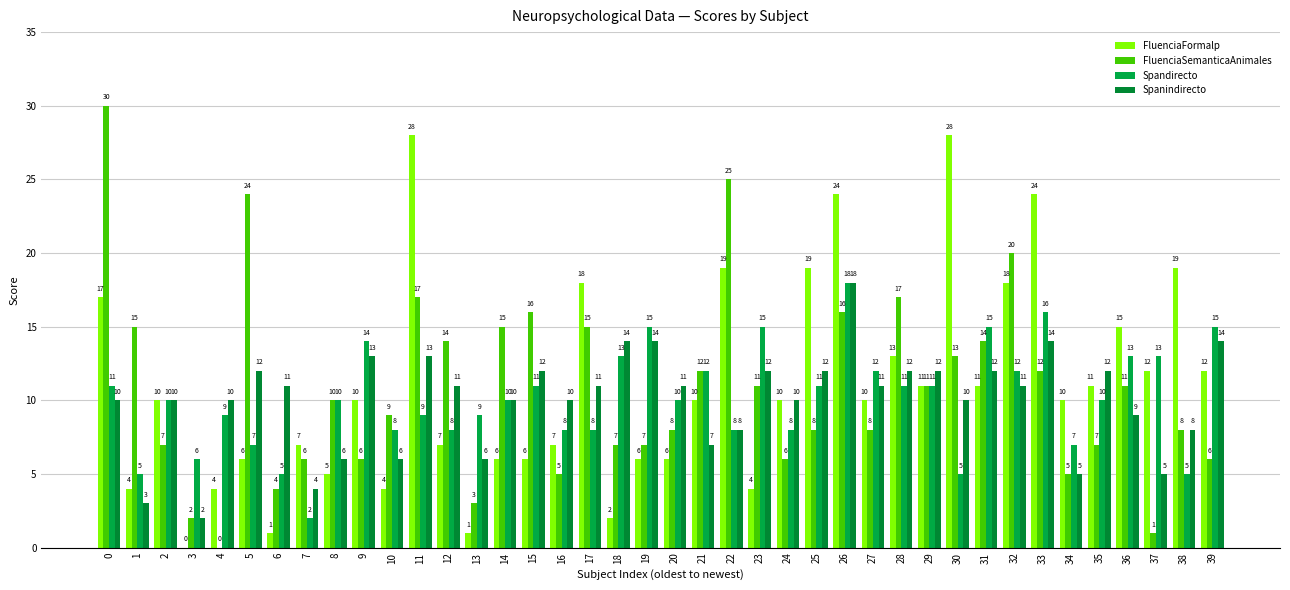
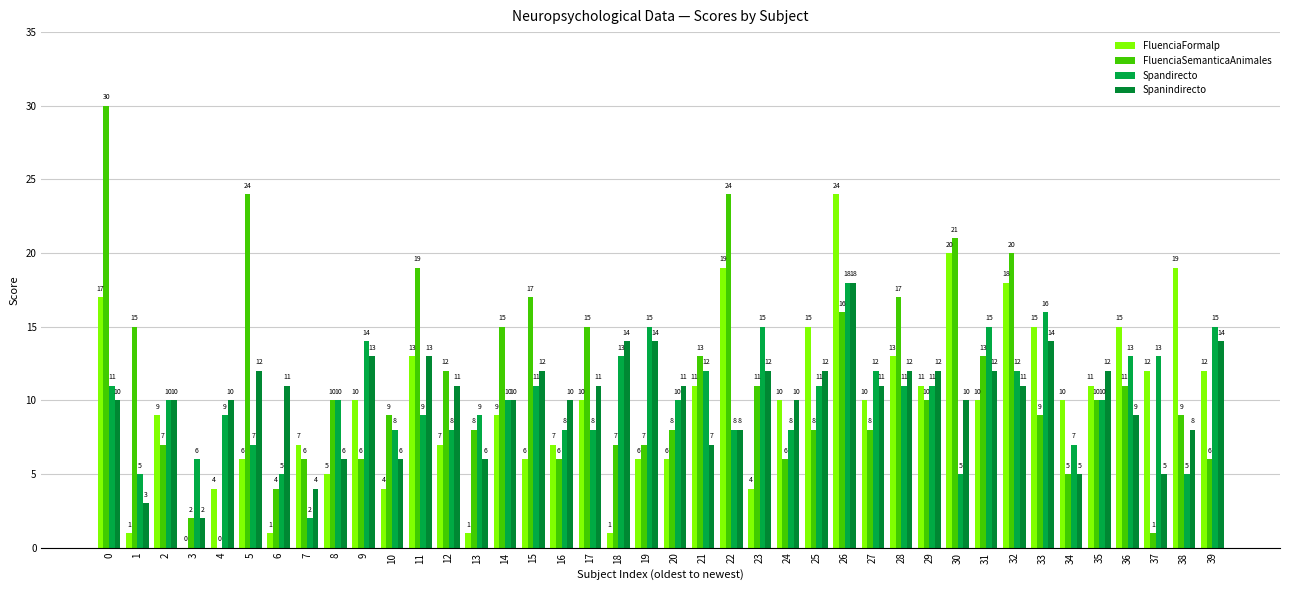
  {
    "FluenciaFormalp": {
      "0": 17,
-     "1": 4,
-     "2": 10,
+     "1": 1,
+     "2": 9,
      "3": 0,
      "4": 4,
      "5": 6,
      "6": 1,
      "7": 7,
      "8": 5,
      "9": 10,
      "10": 4,
-     "11": 28,
+     "11": 13,
      "12": 7,
      "13": 1,
-     "14": 6,
+     "14": 9,
      "15": 6,
      "16": 7,
-     "17": 18,
-     "18": 2,
+     "17": 10,
+     "18": 1,
      "19": 6,
      "20": 6,
-     "21": 10,
+     "21": 11,
      "22": 19,
      "23": 4,
      "24": 10,
-     "25": 19,
+     "25": 15,
      "26": 24,
      "27": 10,
      "28": 13,
      "29": 11,
-     "30": 28,
-     "31": 11,
+     "30": 20,
+     "31": 10,
      "32": 18,
-     "33": 24,
+     "33": 15,
      "34": 10,
      "35": 11,
      "36": 15,
      "37": 12,
      "38": 19,
      "39": 12
    },
    "FluenciaSemanticaAnimales": {
      "0": 30,
      "1": 15,
      "2": 7,
      "3": 2,
      "4": 0,
      "5": 24,
      "6": 4,
      "7": 6,
      "9": 6,
      "10": 9,
-     "11": 17,
-     "12": 14,
-     "13": 3,
+     "11": 19,
+     "12": 12,
+     "13": 8,
      "14": 15,
-     "15": 16,
-     "16": 5,
+     "15": 17,
+     "16": 6,
      "17": 15,
      "18": 7,
      "19": 7,
      "20": 8,
-     "21": 12,
-     "22": 25,
+     "21": 13,
+     "22": 24,
      "23": 11,
      "24": 6,
      "25": 8,
      "26": 16,
      "27": 8,
      "28": 17,
-     "29": 11,
-     "30": 13,
-     "31": 14,
+     "29": 10,
+     "30": 21,
+     "31": 13,
      "32": 20,
-     "33": 12,
+     "33": 9,
      "34": 5,
-     "35": 7,
+     "35": 10,
      "36": 11,
      "37": 1,
-     "38": 8,
+     "38": 9,
      "39": 6
    }
  }
